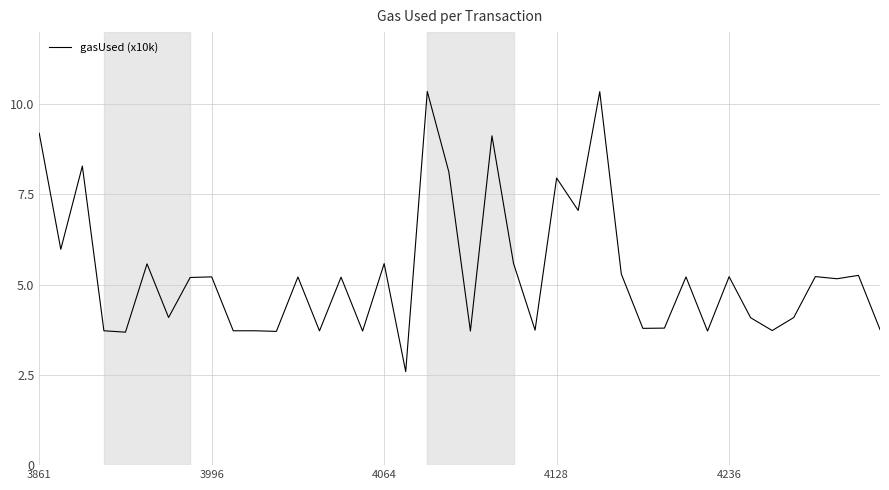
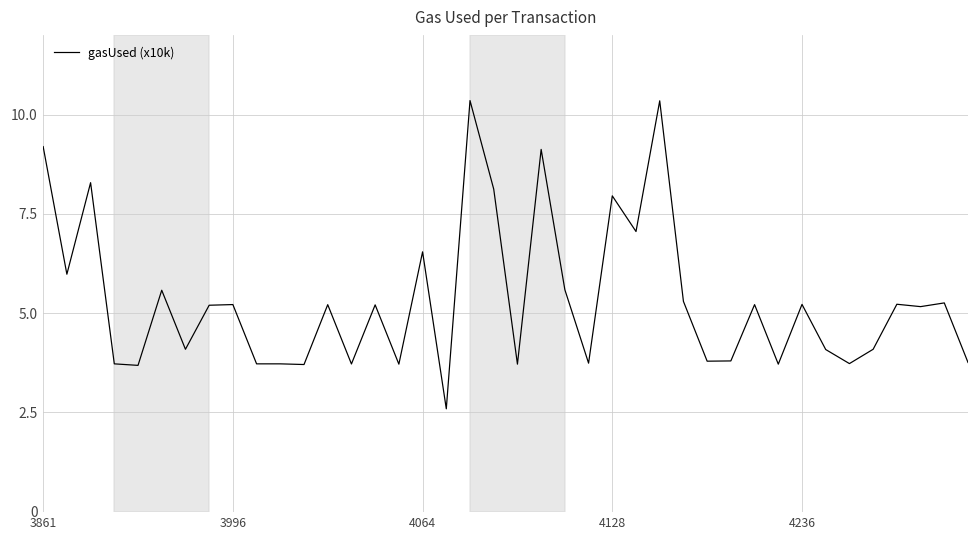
  {
    "3861": 9.2,
    "3996": 5.2,
-   "4064": 5.6,
+   "4064": 6.5,
    "4128": 8.0,
    "4236": 5.2
  }
